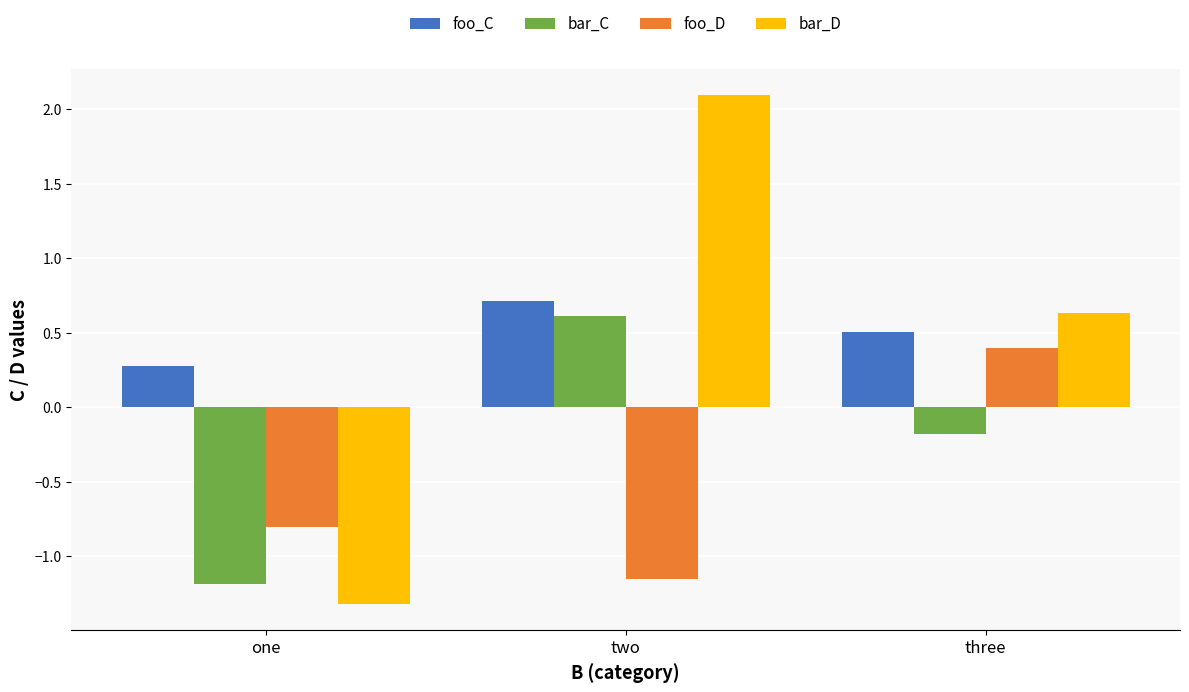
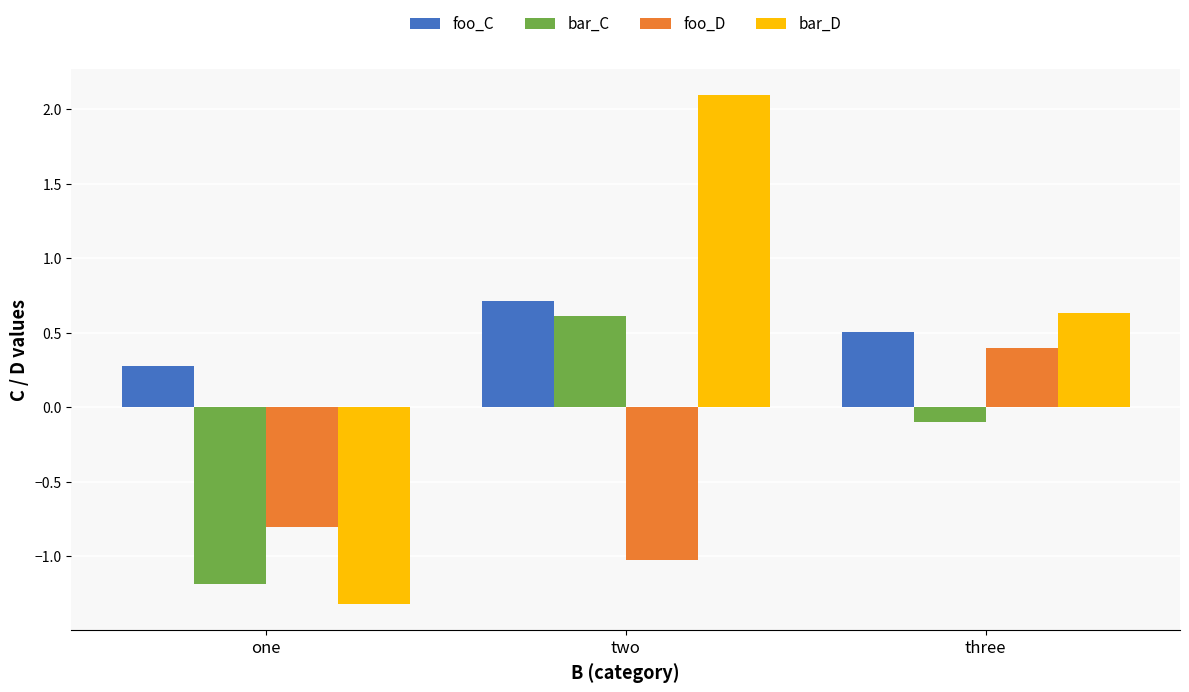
  {
    "foo_C": {
      "one": 0.28,
      "two": 0.71,
      "three": 0.51
    },
    "bar_C": {
      "one": -1.19,
      "two": 0.62,
-     "three": -0.18
+     "three": -0.10
    },
    "foo_D": {
      "one": -0.80,
-     "two": -1.15,
+     "two": -1.03,
      "three": 0.40
    },
    "bar_D": {
      "one": -1.32,
      "two": 2.10,
      "three": 0.63
    }
  }
